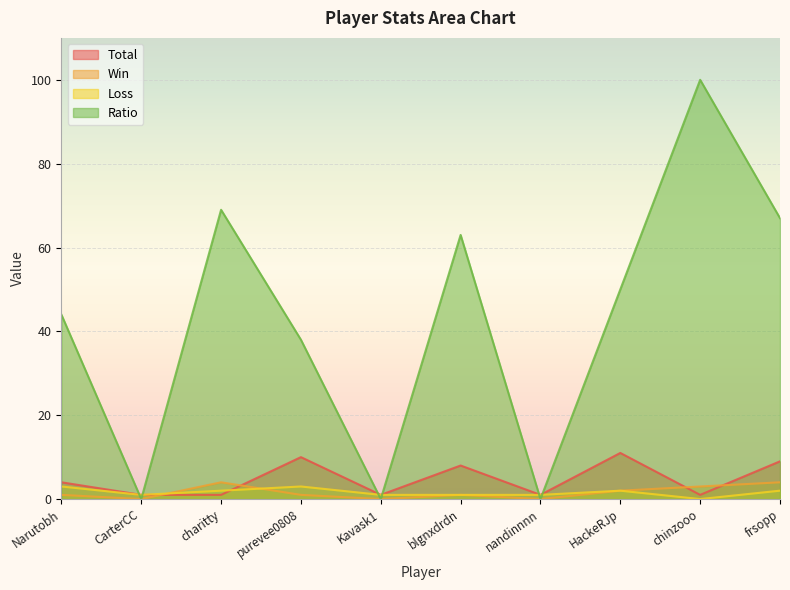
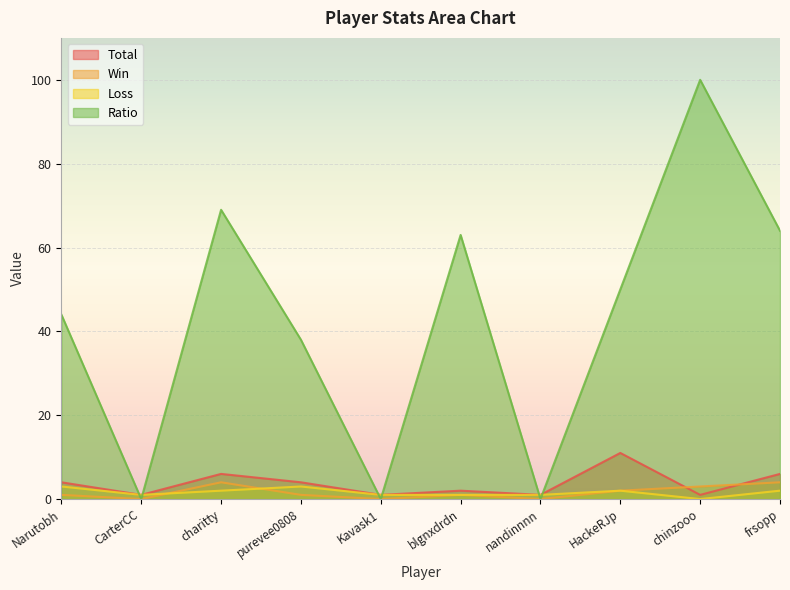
  {
    "Total": {
      "Narutobh": 4,
-     "charitty": 1,
-     "purevee0808": 10,
-     "blgnxdrdn": 8,
+     "charitty": 6,
+     "purevee0808": 4,
+     "blgnxdrdn": 2,
      "HackeRJp": 11,
      "chinzooo": 1,
-     "frsopp": 9
+     "frsopp": 6
    },
    "Ratio": {
      "Narutobh": 44,
      "charitty": 69,
      "purevee0808": 38,
      "blgnxdrdn": 63,
      "HackeRJp": 50,
      "chinzooo": 100,
-     "frsopp": 67
+     "frsopp": 64
    }
  }
